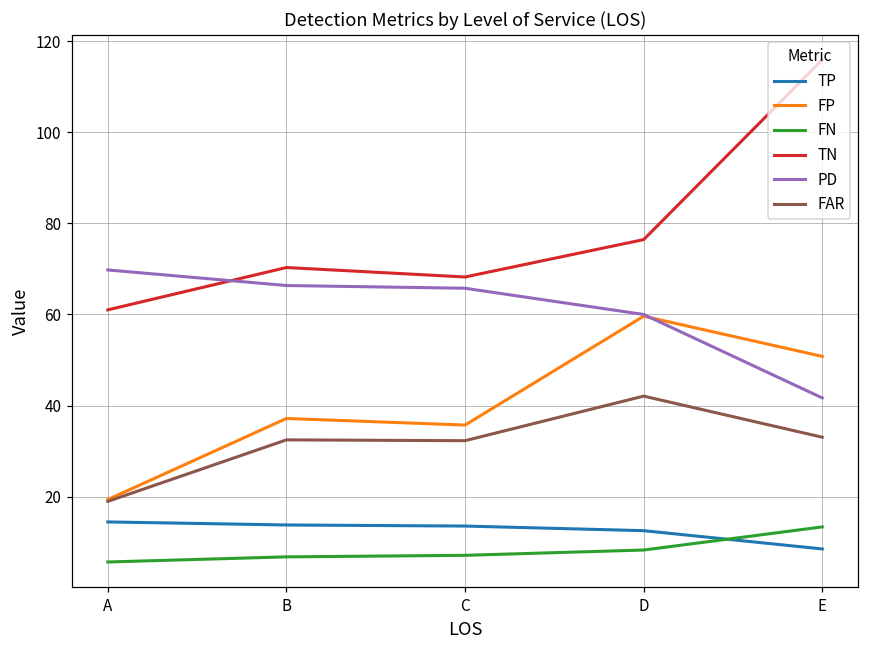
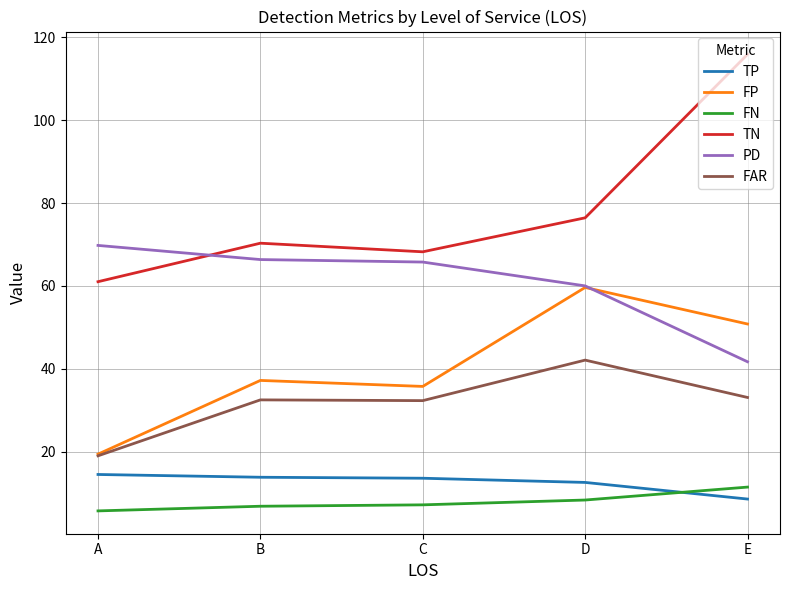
  {
    "TP": {
      "A": 14,
      "B": 14,
      "C": 14,
      "D": 13,
      "E": 9
    },
    "FP": {
      "B": 37,
      "C": 36,
      "E": 51
    },
    "FN": {
      "A": 6,
      "B": 7,
      "C": 7,
      "D": 8,
-     "E": 13
+     "E": 11
    },
    "TN": {
      "A": 61,
      "B": 70,
      "C": 68,
      "D": 76
    },
    "PD": {
      "A": 70,
      "B": 66,
      "C": 66,
      "E": 42
    },
    "FAR": {
      "B": 32,
      "C": 32,
      "D": 42,
      "E": 33
    }
  }
